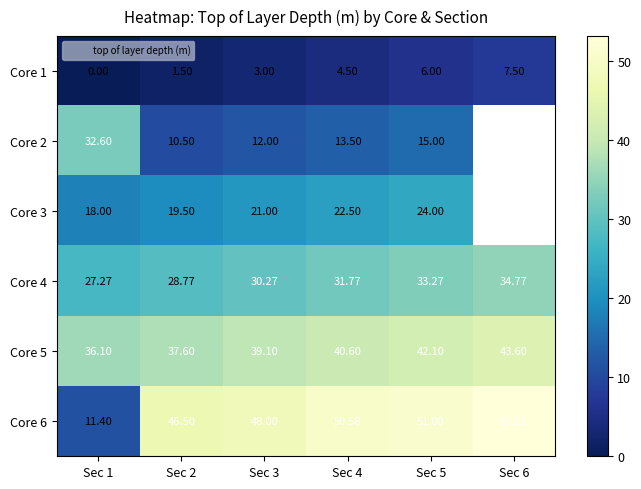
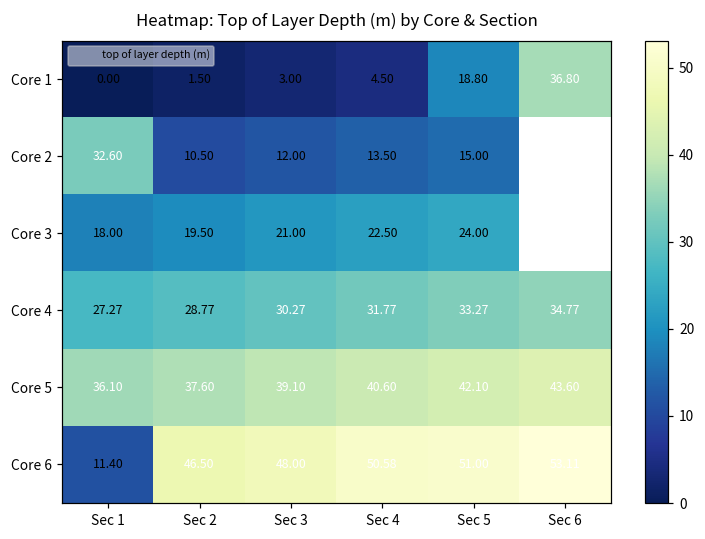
  {
    "Core 1": {
      "Sec 1": 0.00,
      "Sec 2": 1.50,
      "Sec 3": 3.00,
      "Sec 4": 4.50,
-     "Sec 5": 6.00,
-     "Sec 6": 7.50
+     "Sec 5": 18.80,
+     "Sec 6": 36.80
    },
    "Core 2": {
      "Sec 1": 32.60,
      "Sec 2": 10.50,
      "Sec 3": 12.00,
      "Sec 4": 13.50,
      "Sec 5": 15.00
    },
    "Core 3": {
      "Sec 1": 18.00,
      "Sec 2": 19.50,
      "Sec 3": 21.00,
      "Sec 4": 22.50,
      "Sec 5": 24.00
    },
    "Core 4": {
      "Sec 1": 27.27,
      "Sec 2": 28.77,
      "Sec 3": 30.27,
      "Sec 4": 31.77,
      "Sec 5": 33.27,
      "Sec 6": 34.77
    },
    "Core 5": {
      "Sec 1": 36.10,
      "Sec 2": 37.60,
      "Sec 3": 39.10,
      "Sec 4": 40.60,
      "Sec 5": 42.10,
      "Sec 6": 43.60
    },
    "Core 6": {
      "Sec 1": 11.40,
      "Sec 2": 46.50,
      "Sec 3": 48.00,
      "Sec 4": 50.58,
      "Sec 5": 51.00
    }
  }
